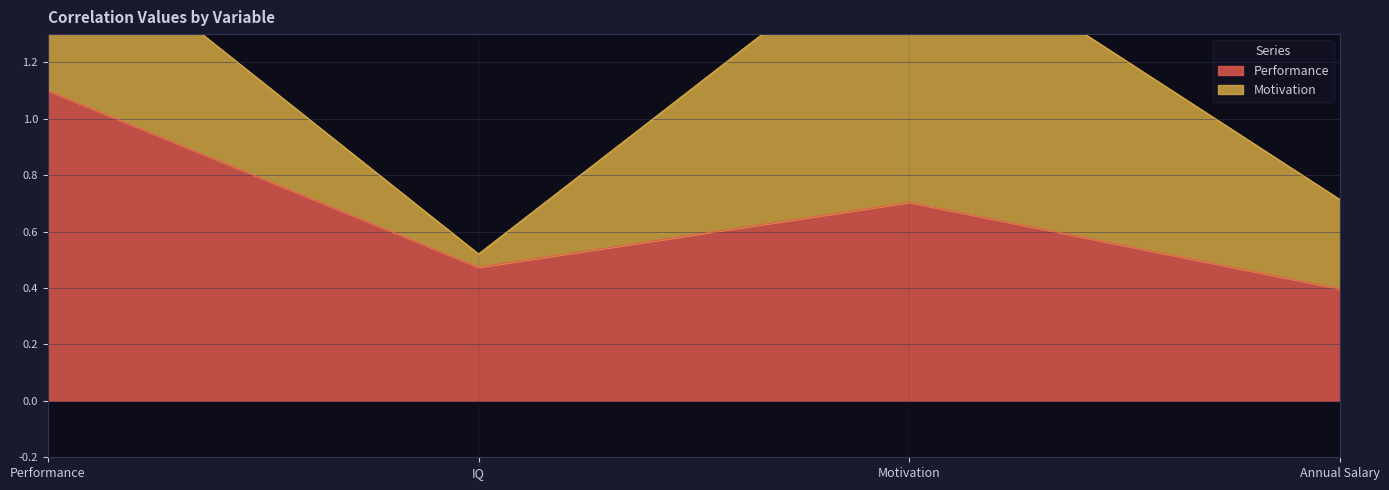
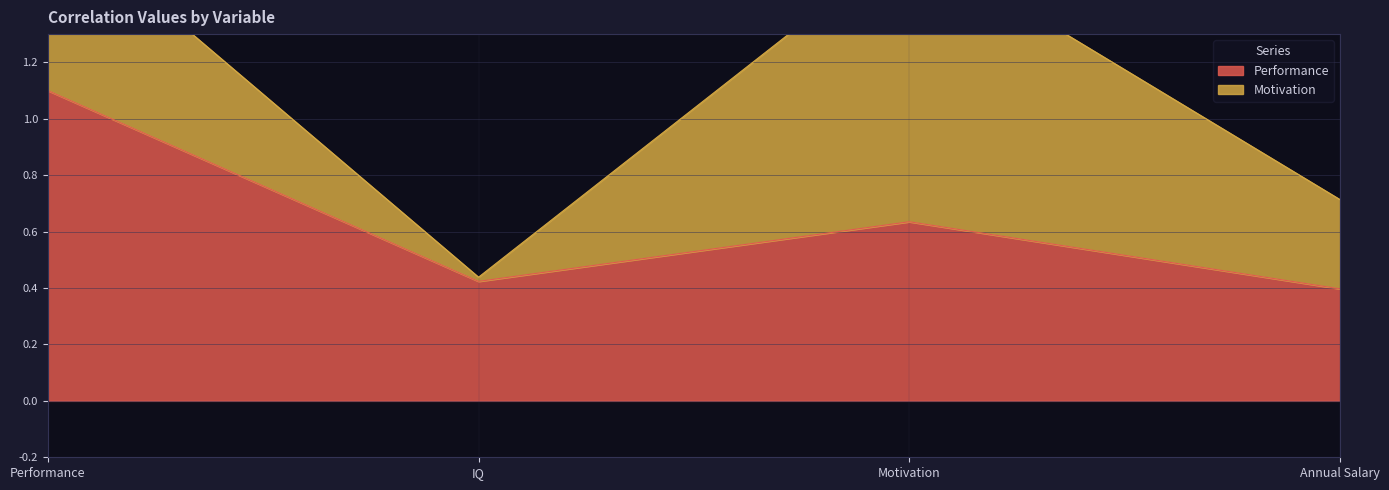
  {
    "Performance": {
      "Performance": 1.10,
-     "IQ": 0.47,
-     "Motivation": 0.70,
+     "IQ": 0.42,
+     "Motivation": 0.63,
      "Annual Salary": 0.40
    },
    "Motivation": {
-     "IQ": 0.05,
+     "IQ": 0.01,
      "Annual Salary": 0.32
    }
  }
